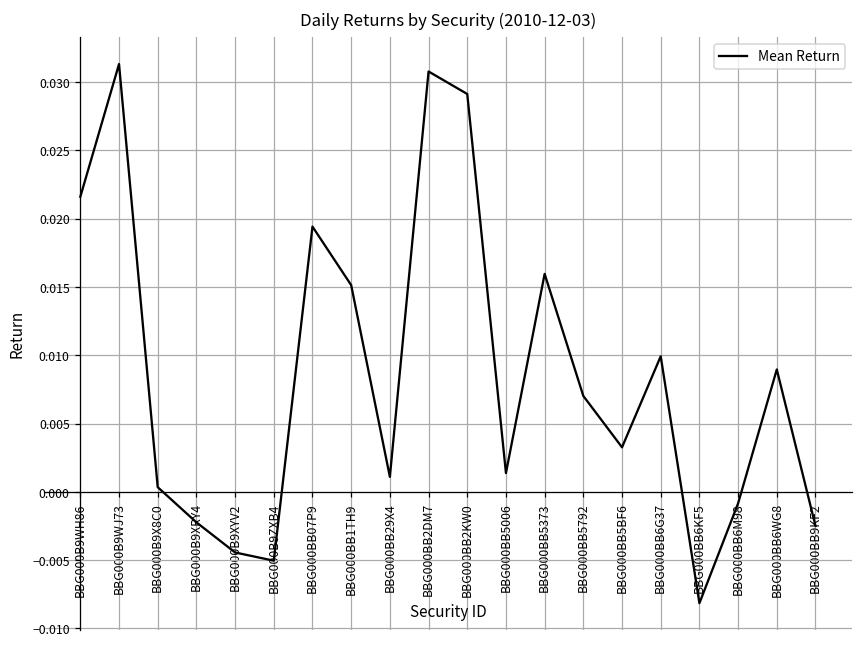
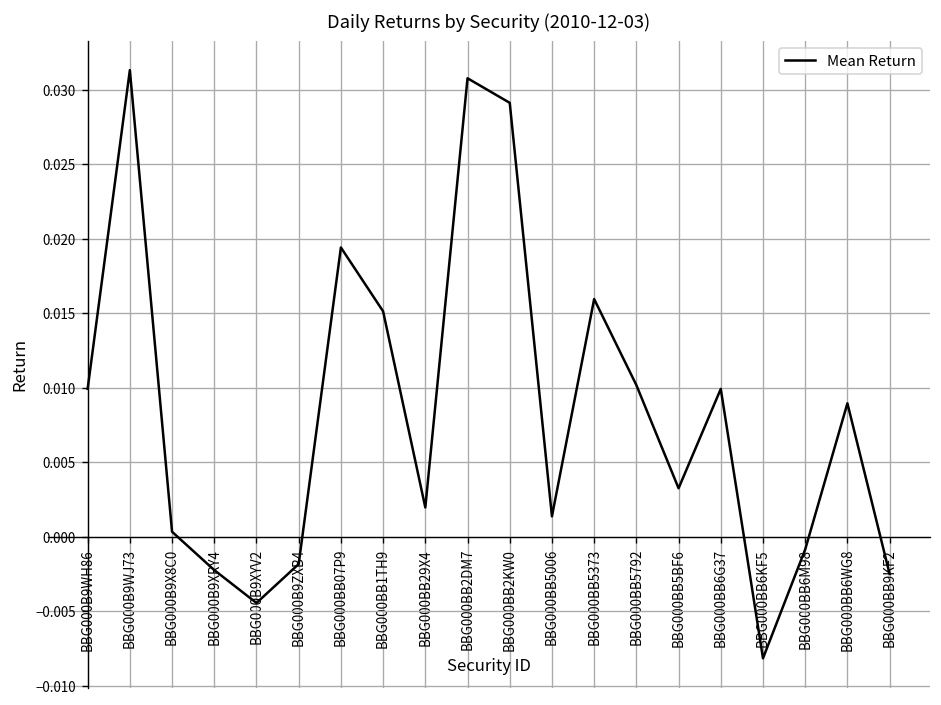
  {
-   "BBG000B9WH86": 0.0216,
+   "BBG000B9WH86": 0.0099,
    "BBG000B9WJ73": 0.0313,
    "BBG000B9X8C0": 0.0003,
    "BBG000B9XRY4": -0.0022,
    "BBG000B9XYV2": -0.0044,
-   "BBG000B9ZXB4": -0.0050,
+   "BBG000B9ZXB4": -0.0018,
    "BBG000BB07P9": 0.0194,
    "BBG000BB1TH9": 0.0151,
-   "BBG000BB29X4": 0.0011,
+   "BBG000BB29X4": 0.0020,
    "BBG000BB2DM7": 0.0308,
    "BBG000BB2KW0": 0.0291,
    "BBG000BB5006": 0.0014,
    "BBG000BB5373": 0.0160,
-   "BBG000BB5792": 0.0070,
+   "BBG000BB5792": 0.0102,
    "BBG000BB5BF6": 0.0033,
    "BBG000BB6G37": 0.0099,
    "BBG000BB6KF5": -0.0082,
    "BBG000BB6M98": -0.0008,
    "BBG000BB6WG8": 0.0090,
    "BBG000BB9KF2": -0.0025
  }
